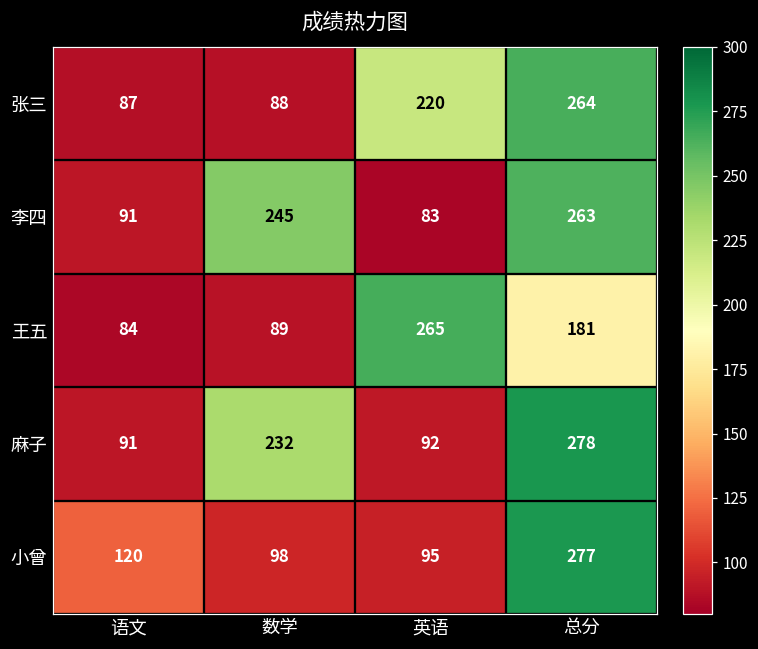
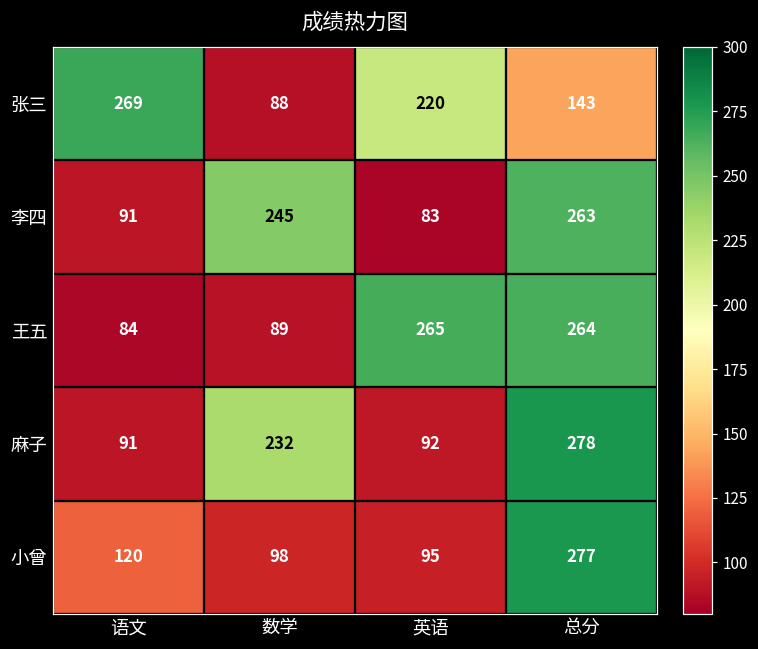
  {
    "张三": {
-     "语文": 87,
+     "语文": 269,
      "数学": 88,
      "英语": 220,
-     "总分": 264
+     "总分": 143
    },
    "李四": {
      "语文": 91,
      "数学": 245,
      "英语": 83,
      "总分": 263
    },
    "王五": {
      "语文": 84,
      "数学": 89,
      "英语": 265,
-     "总分": 181
+     "总分": 264
    },
    "麻子": {
      "语文": 91,
      "数学": 232,
      "英语": 92,
      "总分": 278
    },
    "小曾": {
      "语文": 120,
      "数学": 98,
      "英语": 95,
      "总分": 277
    }
  }
